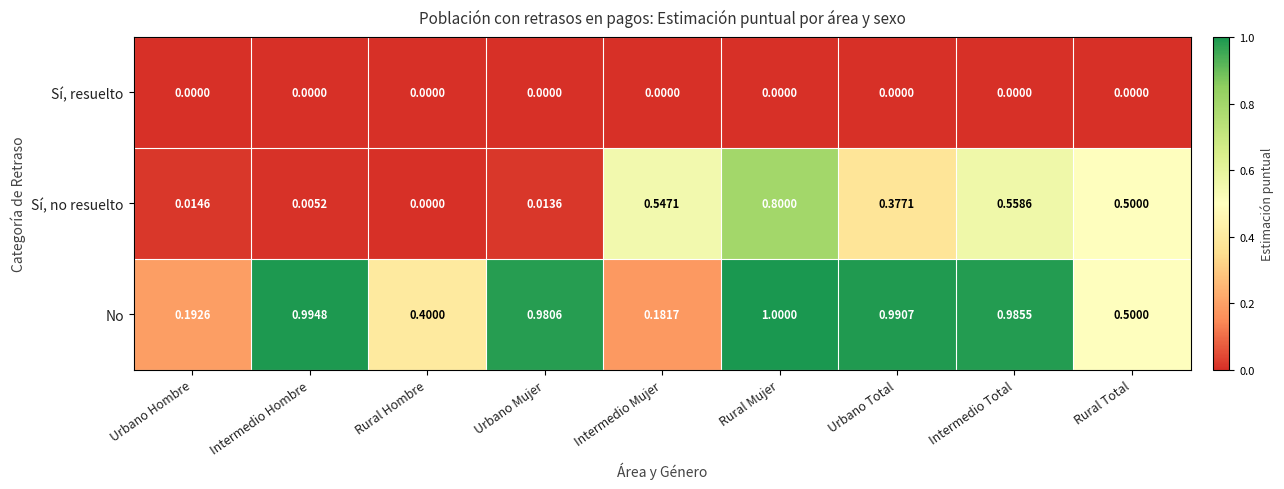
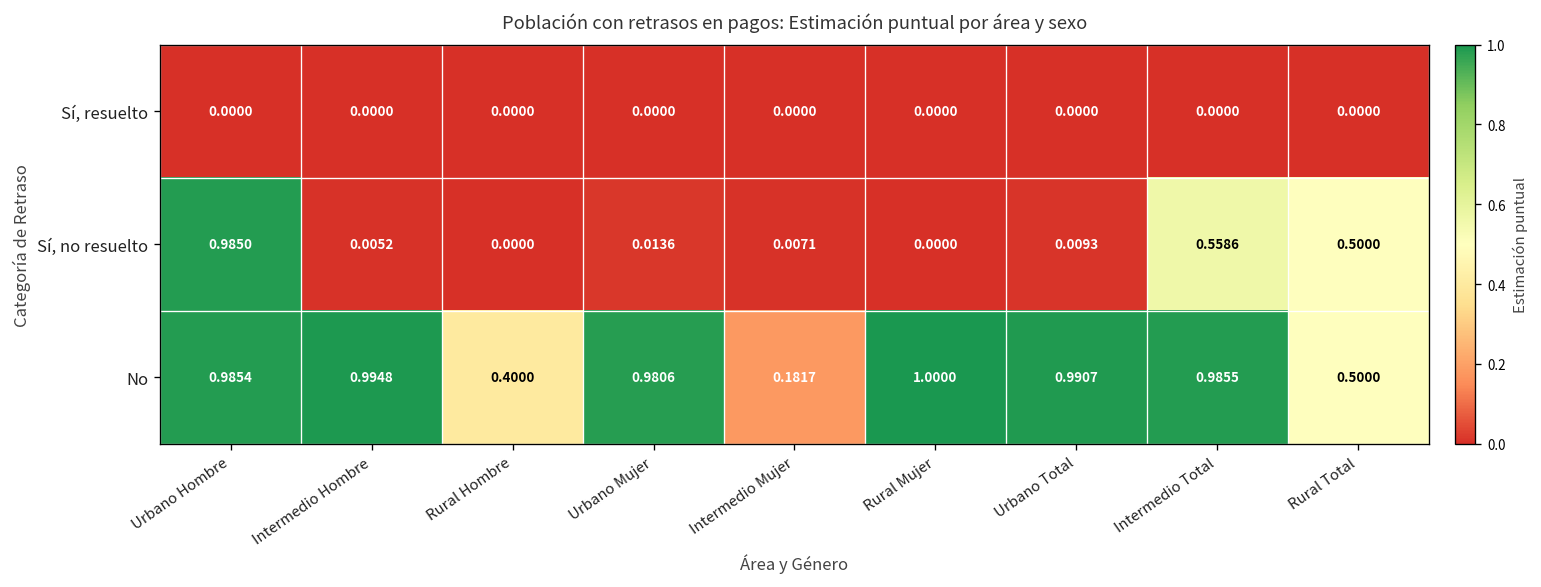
  {
    "Sí, resuelto": {
      "Urbano Hombre": 0.0000,
      "Intermedio Hombre": 0.0000,
      "Rural Hombre": 0.0000,
      "Urbano Mujer": 0.0000,
      "Intermedio Mujer": 0.0000,
      "Rural Mujer": 0.0000,
      "Urbano Total": 0.0000,
      "Intermedio Total": 0.0000,
      "Rural Total": 0.0000
    },
    "Sí, no resuelto": {
-     "Urbano Hombre": 0.0146,
+     "Urbano Hombre": 0.9850,
      "Intermedio Hombre": 0.0052,
      "Rural Hombre": 0.0000,
      "Urbano Mujer": 0.0136,
-     "Intermedio Mujer": 0.5471,
-     "Rural Mujer": 0.8000,
-     "Urbano Total": 0.3771,
+     "Intermedio Mujer": 0.0071,
+     "Rural Mujer": 0.0000,
+     "Urbano Total": 0.0093,
      "Intermedio Total": 0.5586,
      "Rural Total": 0.5000
    },
    "No": {
-     "Urbano Hombre": 0.1926,
+     "Urbano Hombre": 0.9854,
      "Intermedio Hombre": 0.9948,
      "Rural Hombre": 0.4000,
      "Urbano Mujer": 0.9806,
      "Intermedio Mujer": 0.1817,
      "Rural Mujer": 1.0000,
      "Urbano Total": 0.9907,
      "Intermedio Total": 0.9855,
      "Rural Total": 0.5000
    }
  }
